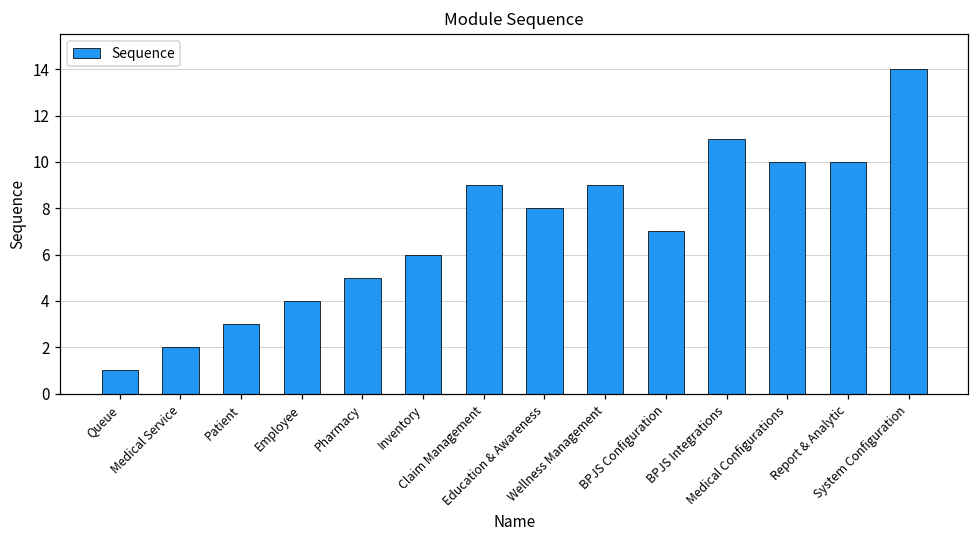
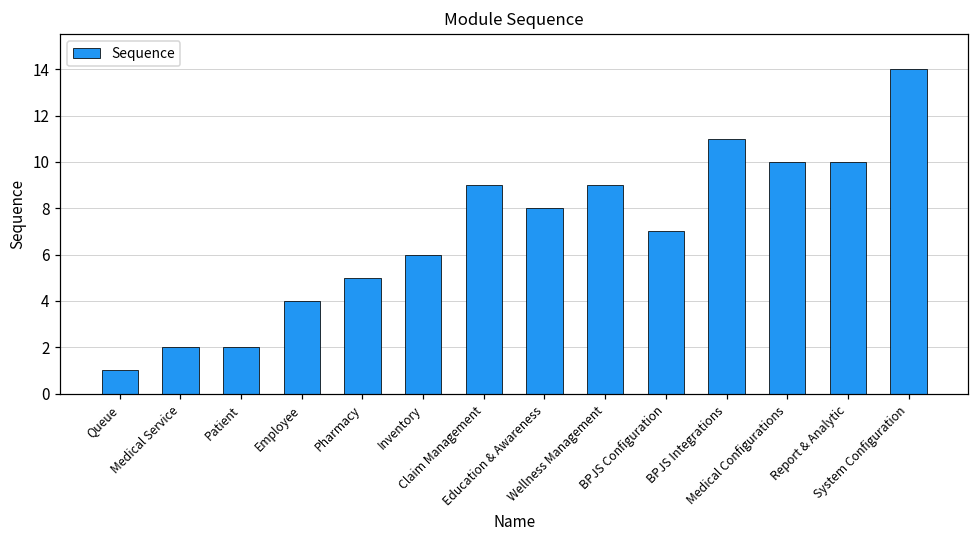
  {
    "Queue": 1,
    "Medical Service": 2,
-   "Patient": 3,
+   "Patient": 2,
    "Employee": 4,
    "Pharmacy": 5,
    "Inventory": 6,
    "Claim Management": 9,
    "Education & Awareness": 8,
    "Wellness Management": 9,
    "BPJS Configuration": 7,
    "BPJS Integrations": 11,
    "Medical Configurations": 10,
    "Report & Analytic": 10,
    "System Configuration": 14
  }
